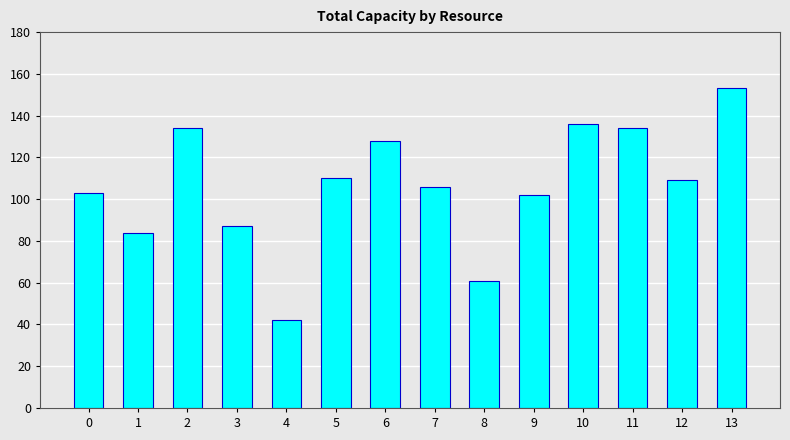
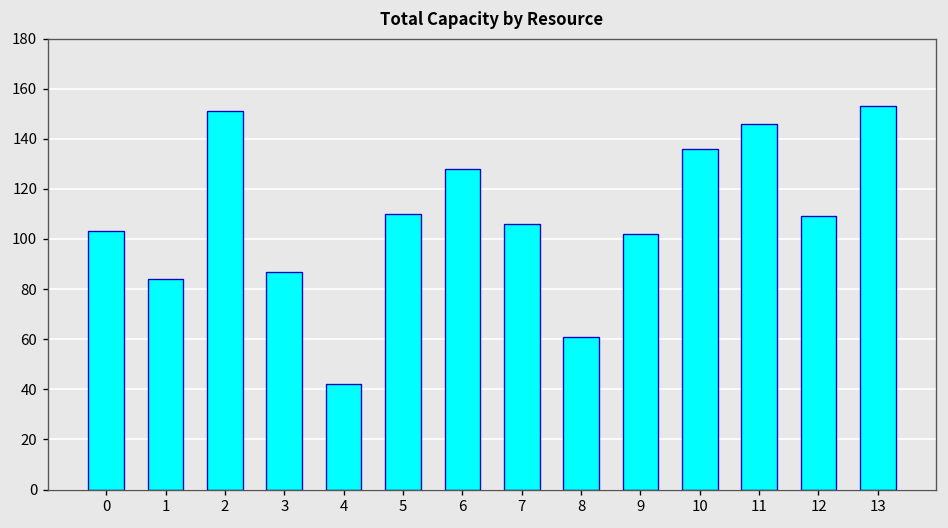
  {
    "0": 103,
    "1": 84,
-   "2": 134,
+   "2": 151,
    "3": 87,
    "4": 42,
    "5": 110,
    "6": 128,
    "7": 106,
    "8": 61,
    "9": 102,
    "10": 136,
-   "11": 134,
+   "11": 146,
    "12": 109,
    "13": 153
  }
